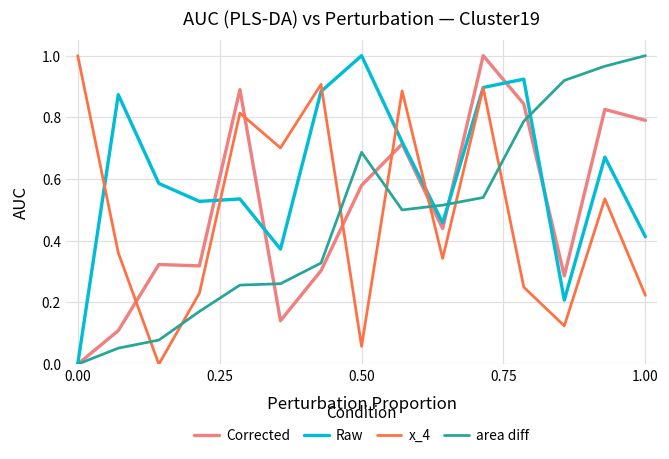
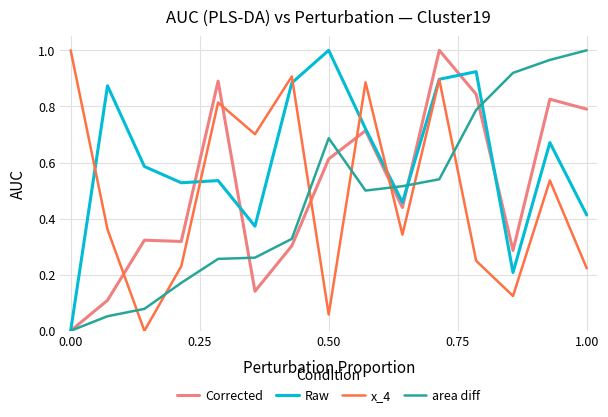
  {
    "Corrected": {
-     "0.50": 0.58,
+     "0.50": 0.61,
      "1.00": 0.79
    },
    "Raw": {
      "0.50": 1.00,
      "1.00": 0.41
    },
    "x_4": {
      "0.00": 1.00,
      "0.50": 0.06,
      "1.00": 0.22
    },
    "area diff": {
      "0.50": 0.69,
      "1.00": 1.00
    }
  }
